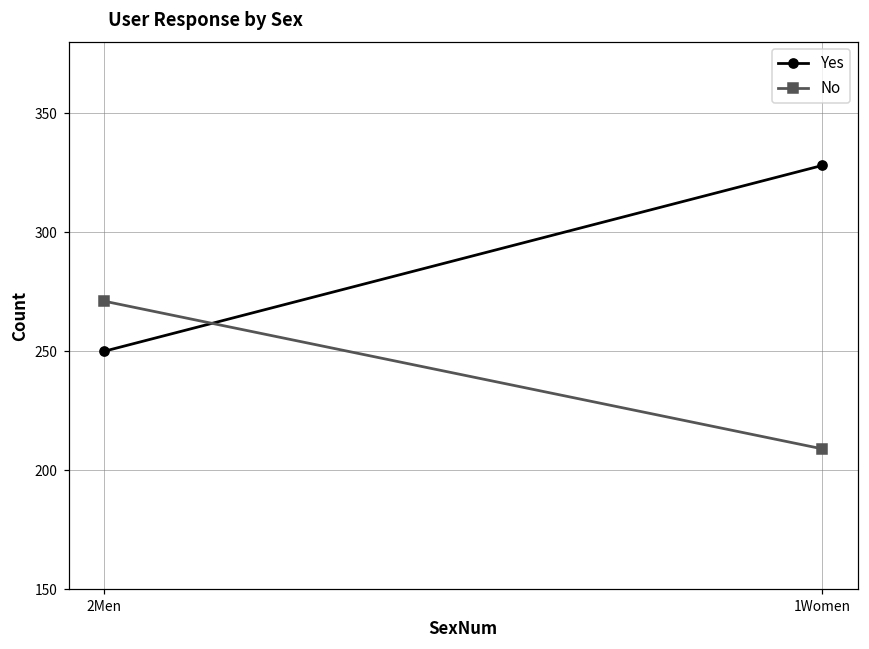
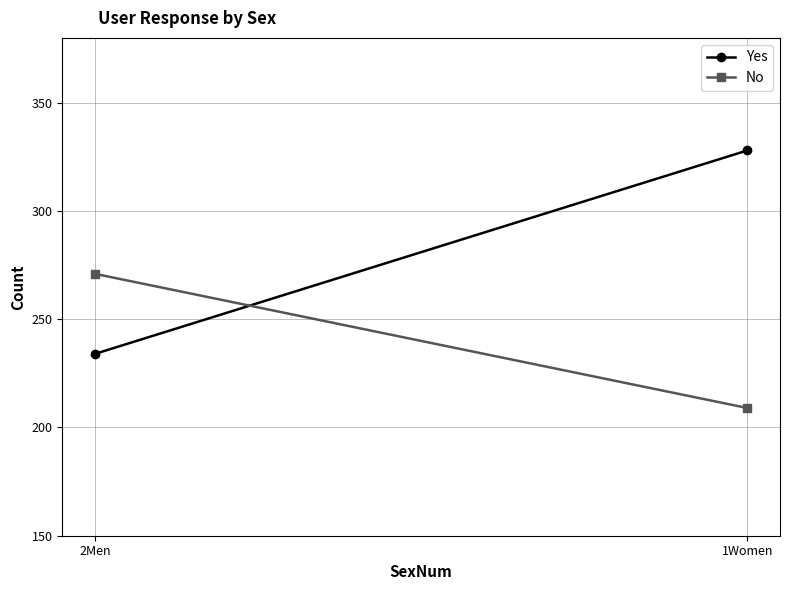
  {
    "Yes": {
-     "2Men": 250,
+     "2Men": 234,
      "1Women": 328
    },
    "No": {
      "2Men": 271,
      "1Women": 209
    }
  }
